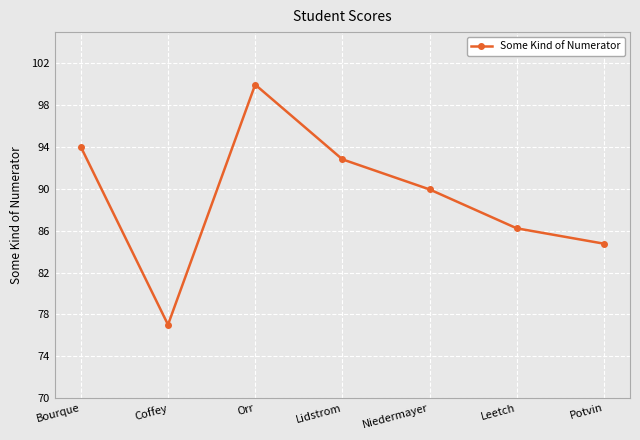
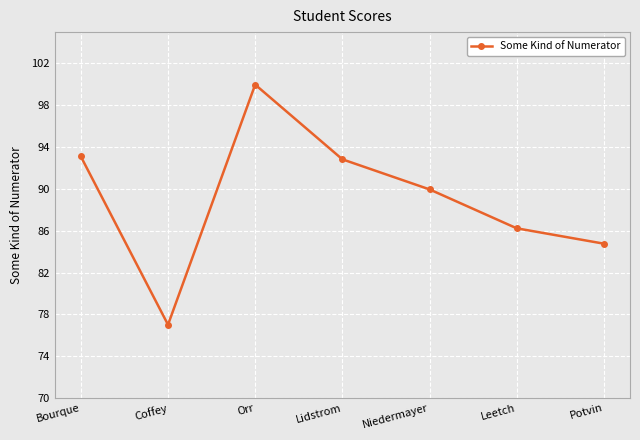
  {
-   "Bourque": 94.0,
+   "Bourque": 93.1,
    "Coffey": 77.0,
    "Orr": 100.0,
    "Lidstrom": 92.8,
    "Niedermayer": 90.0,
    "Leetch": 86.2,
    "Potvin": 84.8
  }
